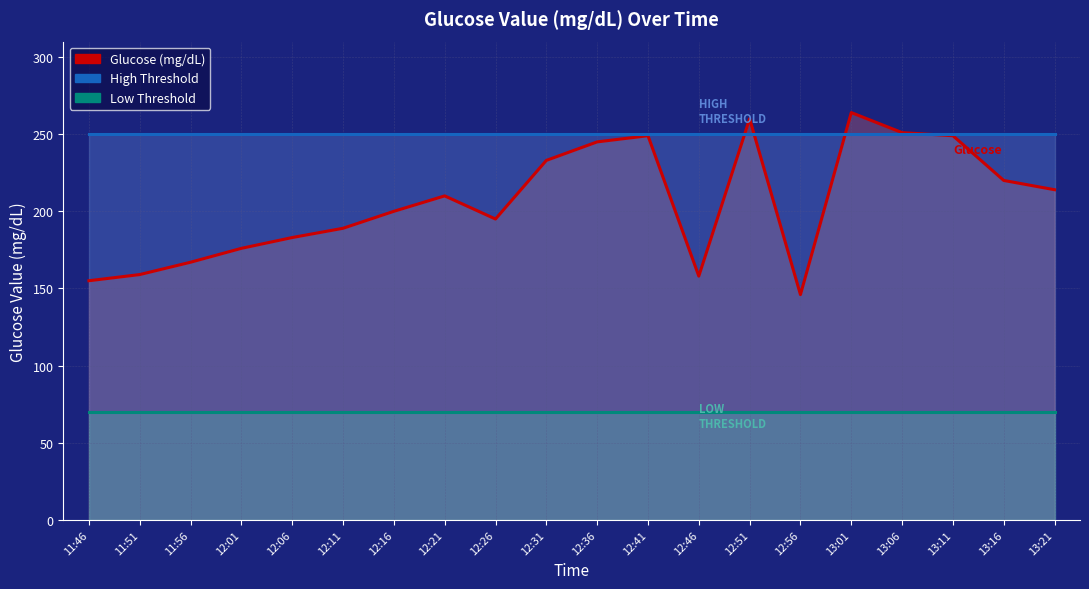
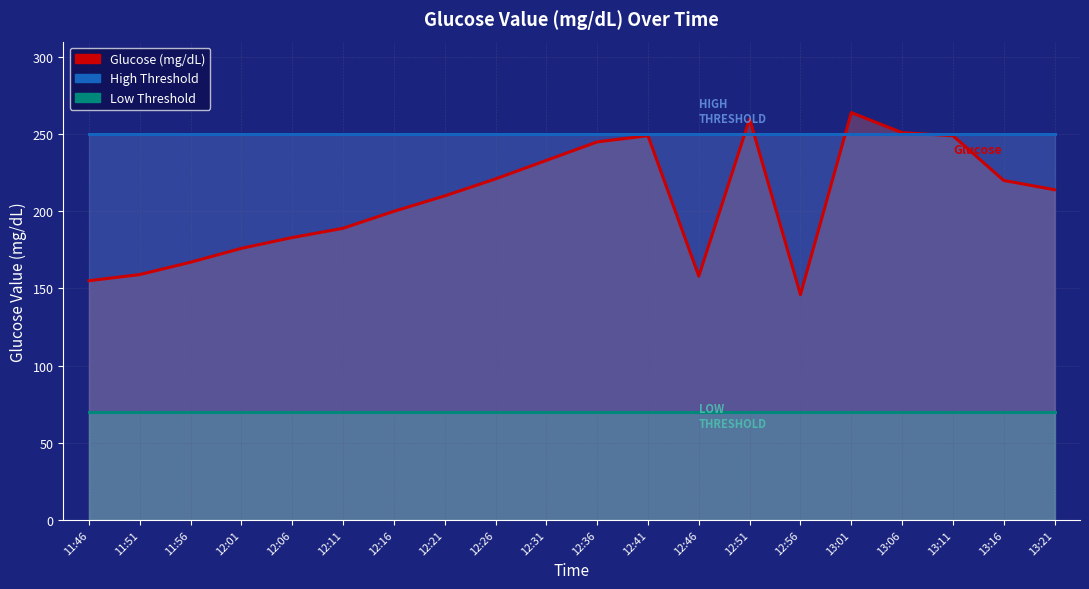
  {
    "Glucose (mg/dL)": {
      "11:46": 155,
      "11:51": 159,
      "11:56": 167,
      "12:01": 176,
      "12:06": 183,
      "12:11": 189,
      "12:16": 200,
      "12:21": 210,
-     "12:26": 195,
+     "12:26": 221,
      "12:31": 233,
      "12:36": 245,
      "12:46": 158,
      "12:51": 260,
      "12:56": 146,
      "13:01": 264,
      "13:16": 220,
      "13:21": 214
    },
    "High Threshold": {
      "11:46": 250,
      "11:51": 250,
      "11:56": 250,
      "12:01": 250,
      "12:06": 250,
      "12:11": 250,
      "12:16": 250,
      "12:21": 250,
      "12:26": 250,
      "12:31": 250,
      "12:36": 250,
      "12:46": 250,
      "12:51": 250,
      "12:56": 250,
      "13:01": 250,
      "13:16": 250,
      "13:21": 250
    },
    "Low Threshold": {
      "11:46": 70,
      "11:51": 70,
      "11:56": 70,
      "12:01": 70,
      "12:06": 70,
      "12:11": 70,
      "12:16": 70,
      "12:21": 70,
      "12:26": 70,
      "12:31": 70,
      "12:36": 70,
      "12:41": 70,
      "12:46": 70,
      "12:51": 70,
      "12:56": 70,
      "13:01": 70,
      "13:06": 70,
      "13:11": 70,
      "13:16": 70,
      "13:21": 70
    }
  }
